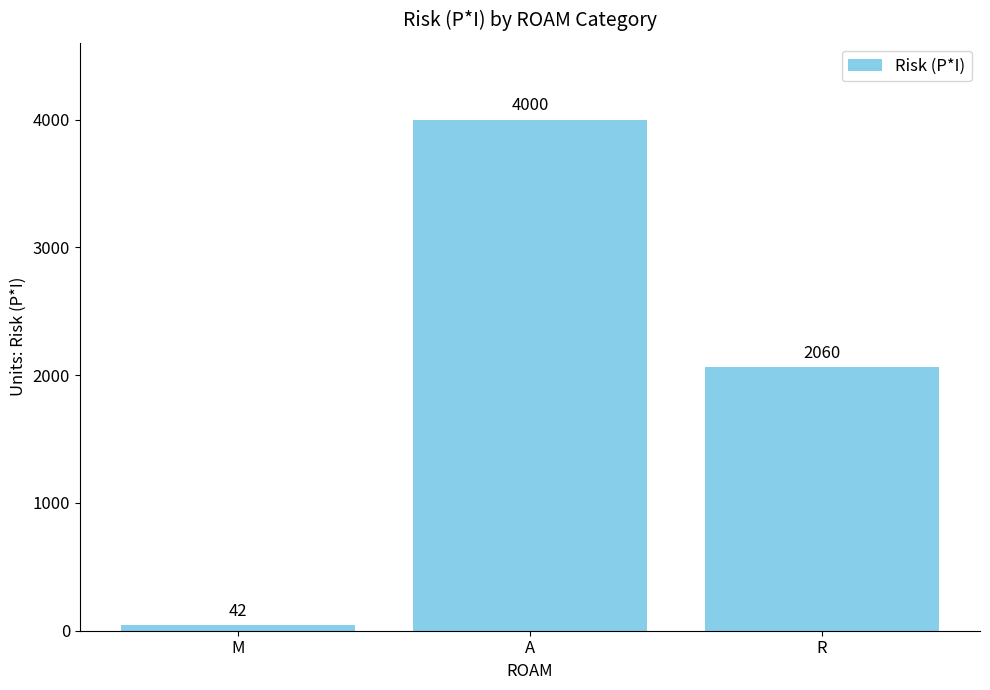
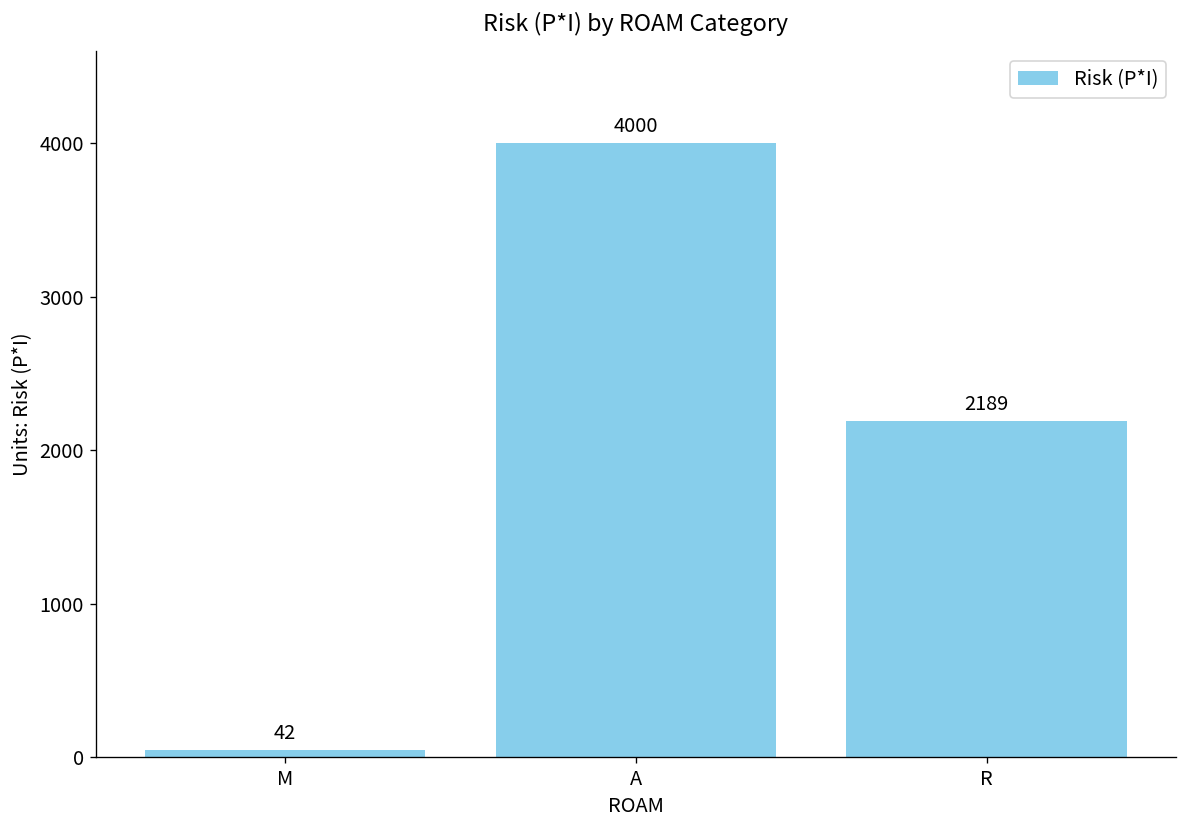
  {
    "M": 42,
    "A": 4000,
-   "R": 2060
+   "R": 2189
  }
